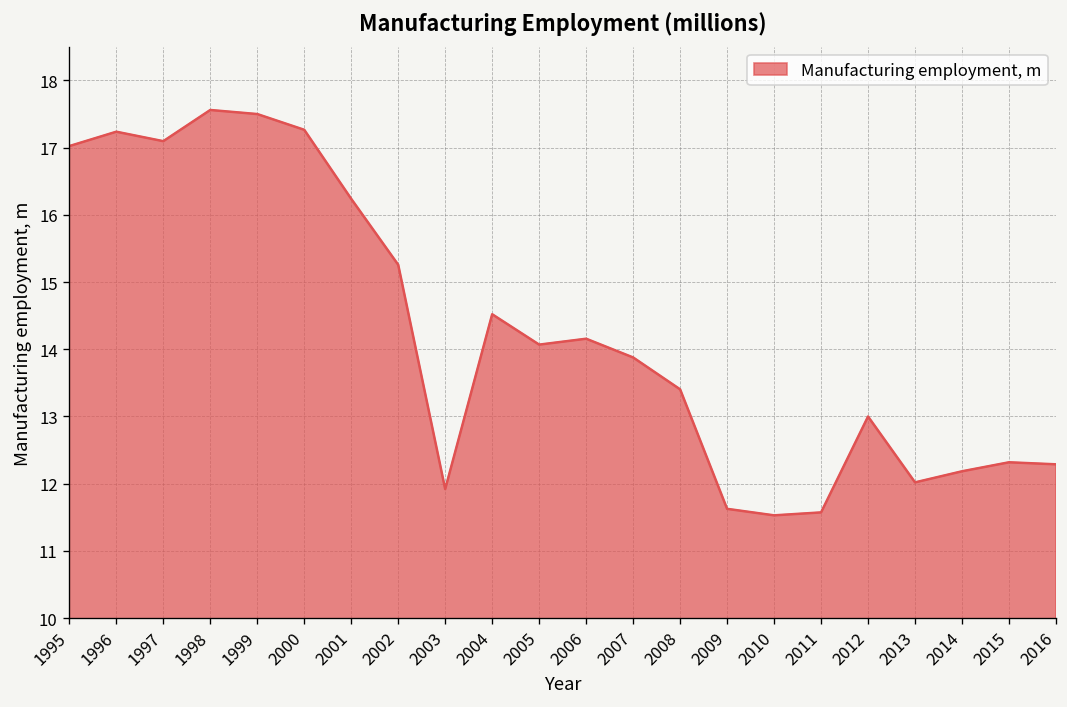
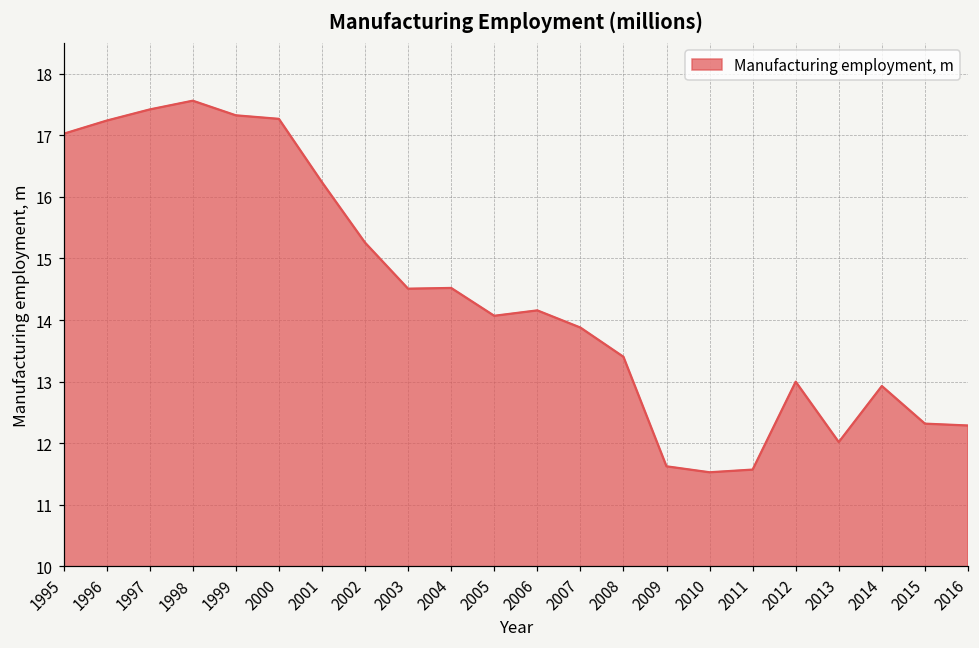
  {
    "1995": 17.0,
    "1996": 17.2,
-   "1997": 17.1,
+   "1997": 17.4,
    "1998": 17.6,
-   "1999": 17.5,
+   "1999": 17.3,
    "2000": 17.3,
    "2001": 16.2,
    "2002": 15.3,
-   "2003": 11.9,
+   "2003": 14.5,
    "2004": 14.5,
    "2005": 14.1,
    "2006": 14.2,
    "2007": 13.9,
    "2008": 13.4,
    "2009": 11.6,
    "2010": 11.5,
    "2011": 11.6,
    "2012": 13.0,
    "2013": 12.0,
-   "2014": 12.2,
+   "2014": 12.9,
    "2015": 12.3,
    "2016": 12.3
  }
